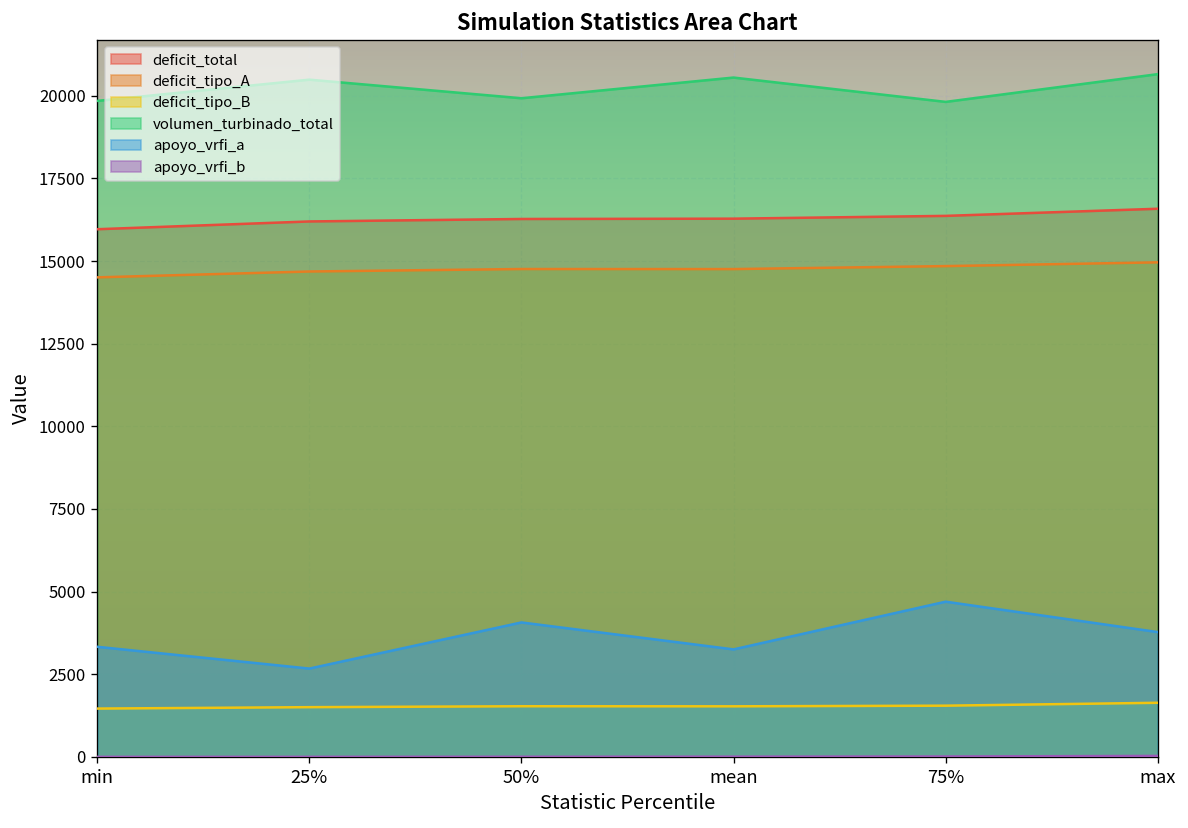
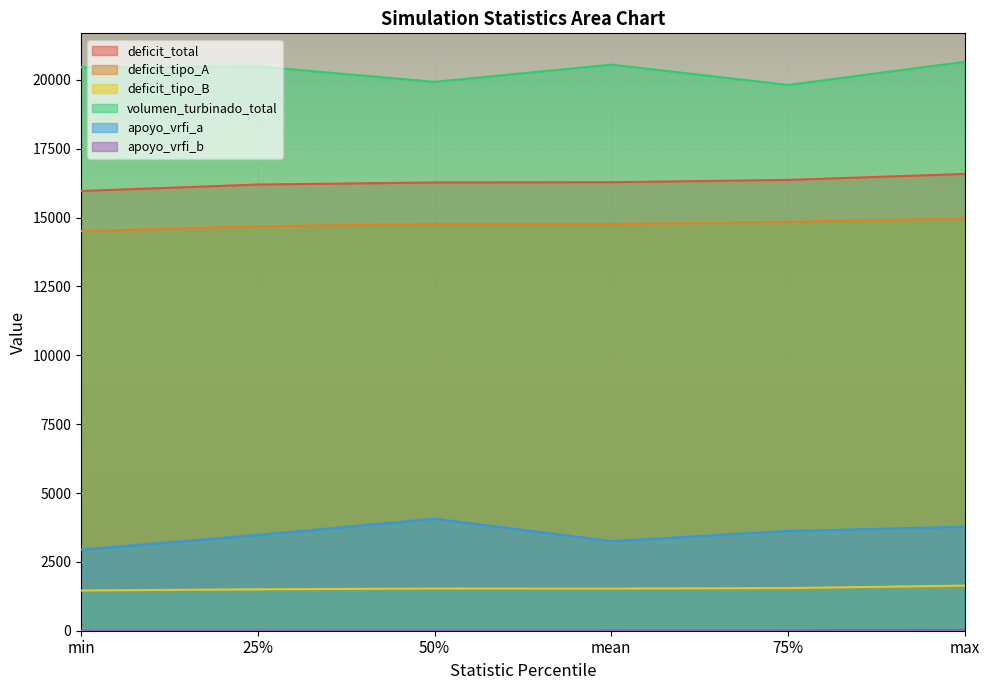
  {
    "volumen_turbinado_total": {
-     "min": 19800,
+     "min": 20500,
      "50%": 19900,
      "mean": 20600,
      "75%": 19800,
      "max": 20700
    },
    "apoyo_vrfi_a": {
-     "min": 3300,
-     "25%": 2700,
+     "min": 2900,
+     "25%": 3500,
      "50%": 4100,
      "mean": 3300,
-     "75%": 4700,
+     "75%": 3600,
      "max": 3800
    },
    "apoyo_vrfi_b": {
      "min": 0,
      "25%": 0,
      "50%": 0,
      "mean": 0,
      "75%": 0,
      "max": 0
    }
  }
